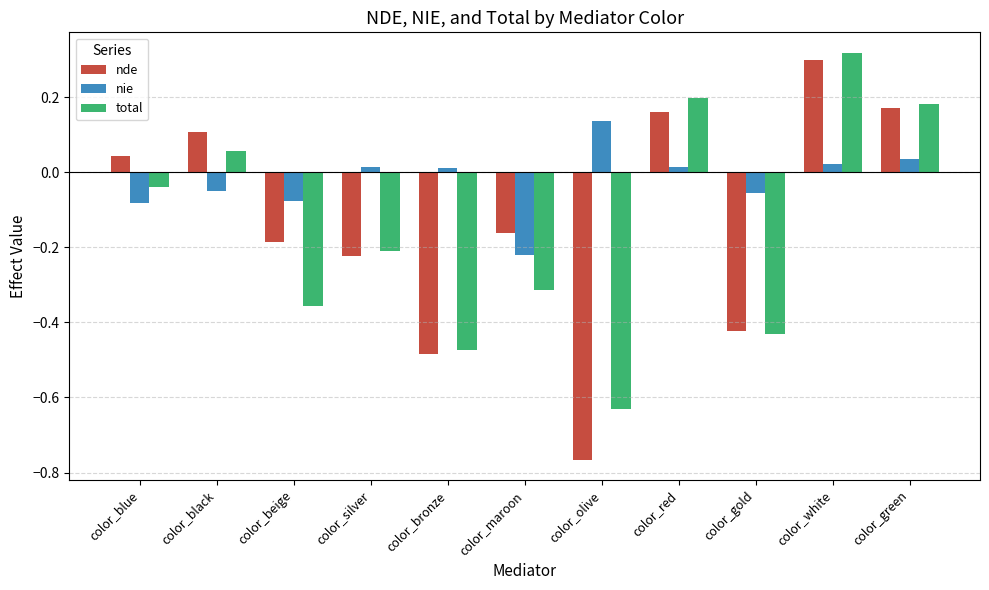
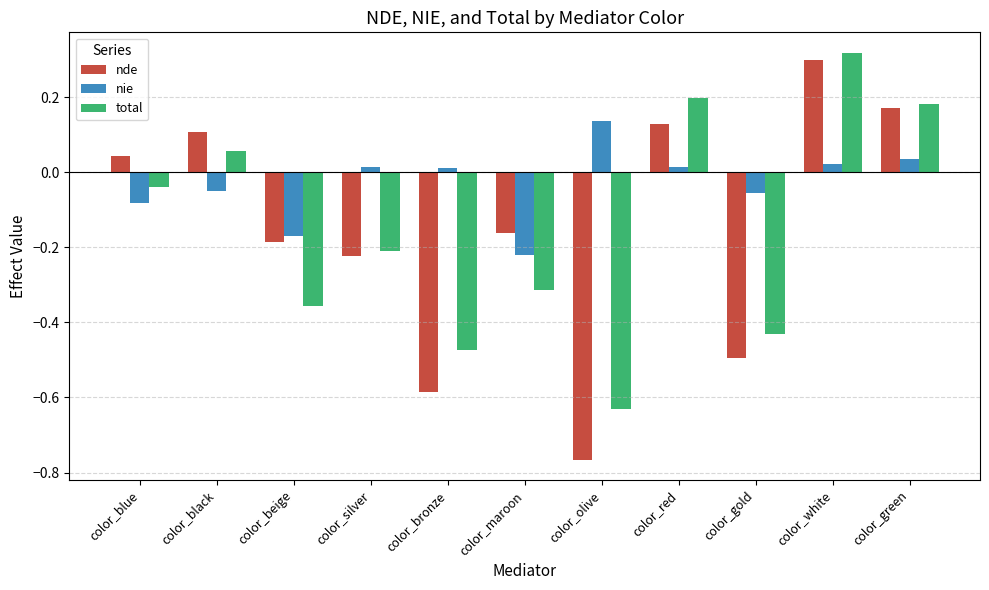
  {
    "nde": {
      "color_blue": 0.04,
      "color_black": 0.11,
      "color_beige": -0.18,
      "color_silver": -0.22,
-     "color_bronze": -0.48,
+     "color_bronze": -0.59,
      "color_maroon": -0.16,
      "color_olive": -0.77,
-     "color_red": 0.16,
-     "color_gold": -0.42,
+     "color_red": 0.13,
+     "color_gold": -0.50,
      "color_white": 0.30,
      "color_green": 0.17
    },
    "nie": {
      "color_blue": -0.08,
      "color_black": -0.05,
-     "color_beige": -0.08,
+     "color_beige": -0.17,
      "color_silver": 0.01,
      "color_bronze": 0.01,
      "color_maroon": -0.22,
      "color_olive": 0.14,
      "color_red": 0.01,
      "color_gold": -0.06,
      "color_white": 0.02,
      "color_green": 0.03
    },
    "total": {
      "color_blue": -0.04,
      "color_black": 0.06,
      "color_beige": -0.36,
      "color_silver": -0.21,
      "color_bronze": -0.47,
      "color_maroon": -0.31,
      "color_olive": -0.63,
      "color_red": 0.20,
      "color_gold": -0.43,
      "color_white": 0.32,
      "color_green": 0.18
    }
  }
